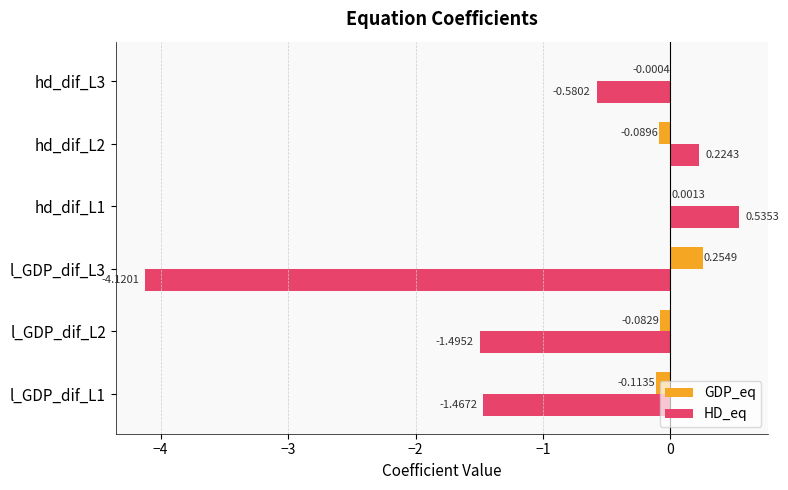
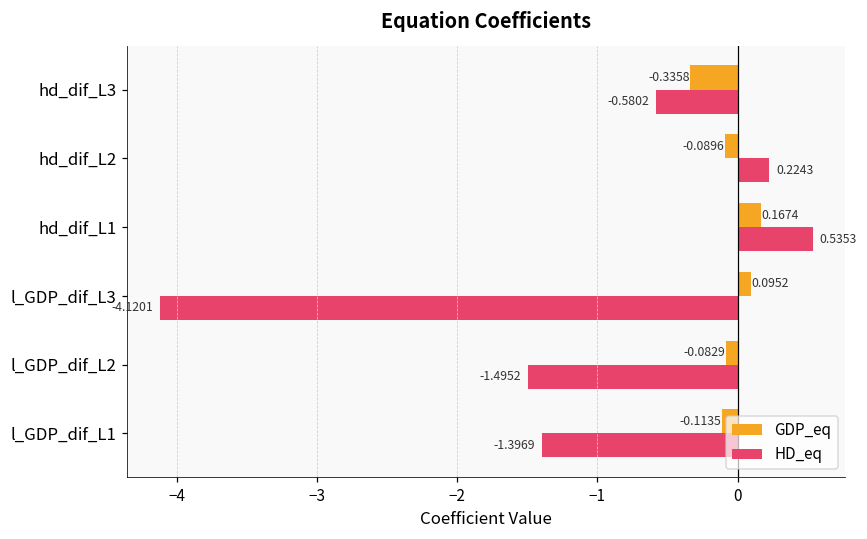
  {
    "GDP_eq": {
-     "hd_dif_L3": -0.0004,
+     "hd_dif_L3": -0.3358,
      "hd_dif_L2": -0.0896,
-     "hd_dif_L1": 0.0013,
-     "l_GDP_dif_L3": 0.2549,
+     "hd_dif_L1": 0.1674,
+     "l_GDP_dif_L3": 0.0952,
      "l_GDP_dif_L2": -0.0829,
      "l_GDP_dif_L1": -0.1135
    },
    "HD_eq": {
      "hd_dif_L3": -0.5802,
      "hd_dif_L2": 0.2243,
      "hd_dif_L1": 0.5353,
      "l_GDP_dif_L3": -4.1201,
      "l_GDP_dif_L2": -1.4952,
-     "l_GDP_dif_L1": -1.4672
+     "l_GDP_dif_L1": -1.3969
    }
  }
